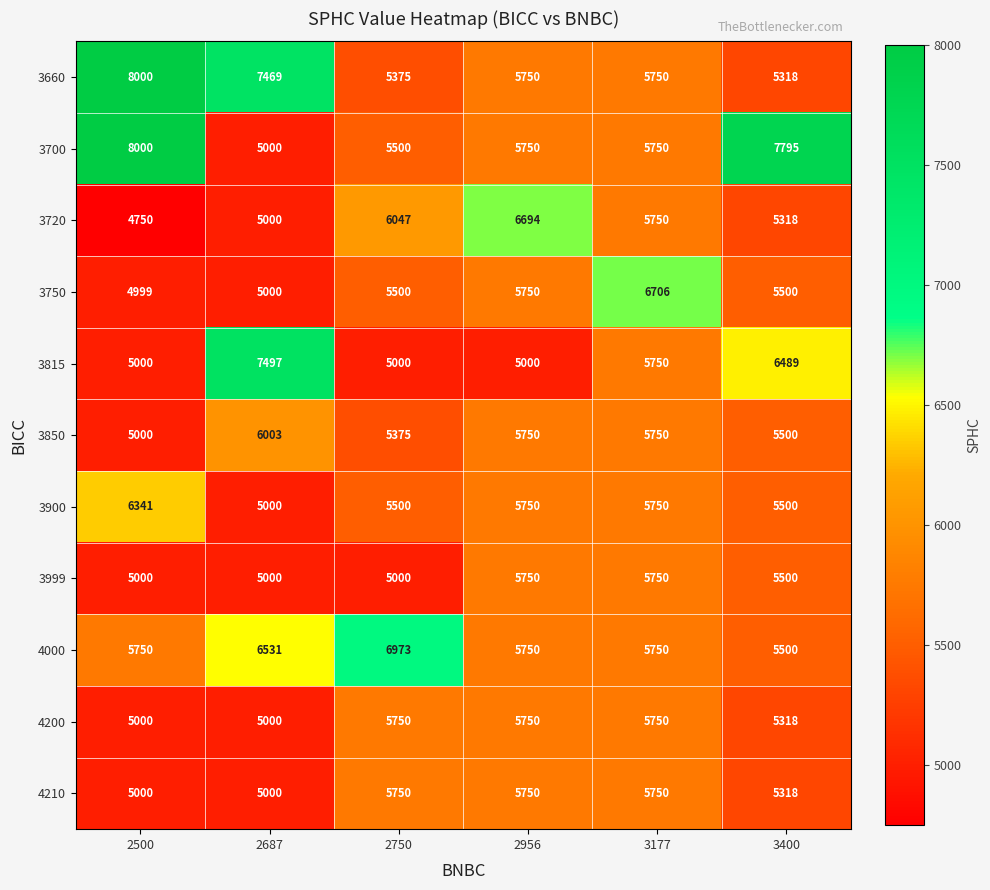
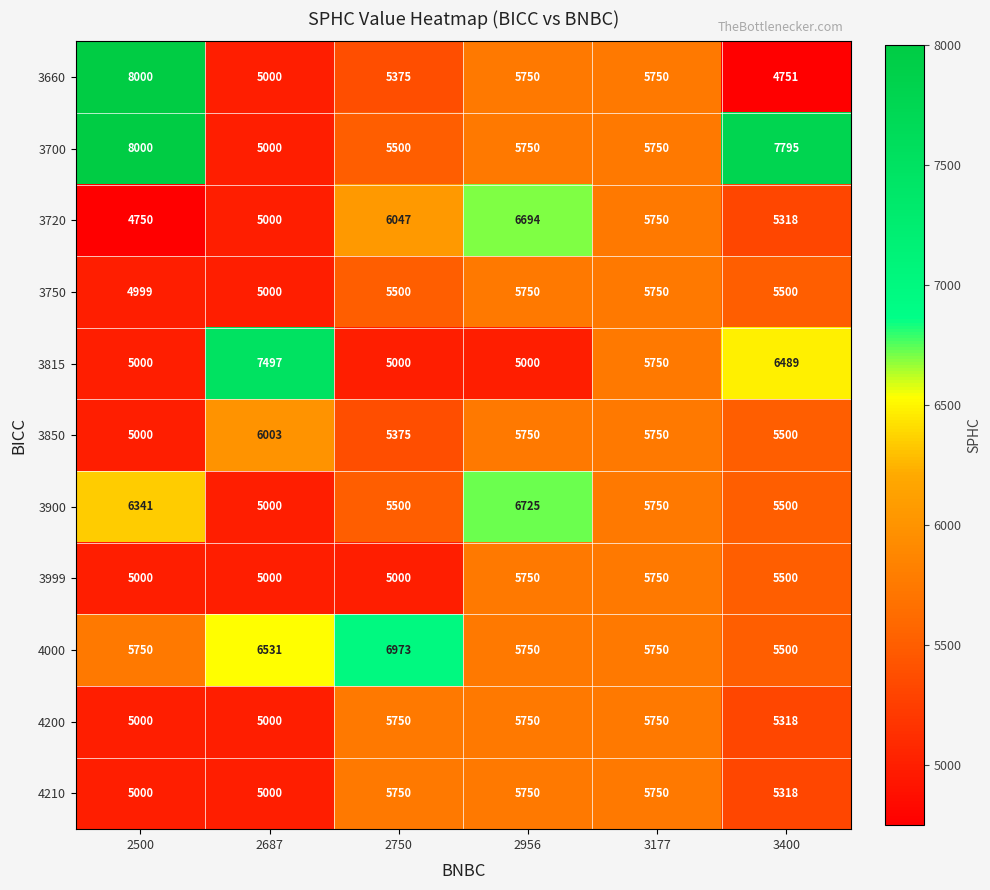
  {
    "3660": {
      "2500": 8000,
-     "2687": 7469,
+     "2687": 5000,
      "2750": 5375,
      "2956": 5750,
      "3177": 5750,
-     "3400": 5318
+     "3400": 4751
    },
    "3700": {
      "2500": 8000,
      "2687": 5000,
      "2750": 5500,
      "2956": 5750,
      "3177": 5750,
      "3400": 7795
    },
    "3720": {
      "2500": 4750,
      "2687": 5000,
      "2750": 6047,
      "2956": 6694,
      "3177": 5750,
      "3400": 5318
    },
    "3750": {
      "2500": 4999,
      "2687": 5000,
      "2750": 5500,
      "2956": 5750,
-     "3177": 6706,
+     "3177": 5750,
      "3400": 5500
    },
    "3815": {
      "2500": 5000,
      "2687": 7497,
      "2750": 5000,
      "2956": 5000,
      "3177": 5750,
      "3400": 6489
    },
    "3850": {
      "2500": 5000,
      "2687": 6003,
      "2750": 5375,
      "2956": 5750,
      "3177": 5750,
      "3400": 5500
    },
    "3900": {
      "2500": 6341,
      "2687": 5000,
      "2750": 5500,
-     "2956": 5750,
+     "2956": 6725,
      "3177": 5750,
      "3400": 5500
    },
    "3999": {
      "2500": 5000,
      "2687": 5000,
      "2750": 5000,
      "2956": 5750,
      "3177": 5750,
      "3400": 5500
    },
    "4000": {
      "2500": 5750,
      "2687": 6531,
      "2750": 6973,
      "2956": 5750,
      "3177": 5750,
      "3400": 5500
    },
    "4200": {
      "2500": 5000,
      "2687": 5000,
      "2750": 5750,
      "2956": 5750,
      "3177": 5750,
      "3400": 5318
    },
    "4210": {
      "2500": 5000,
      "2687": 5000,
      "2750": 5750,
      "2956": 5750,
      "3177": 5750,
      "3400": 5318
    }
  }
